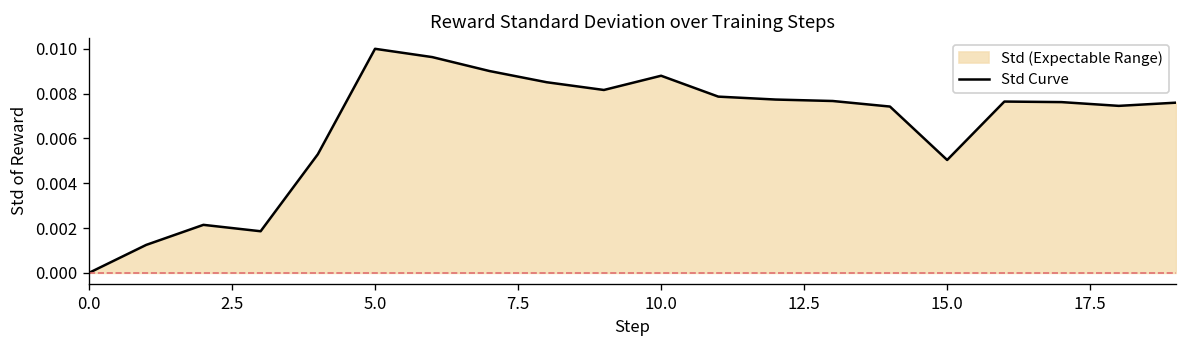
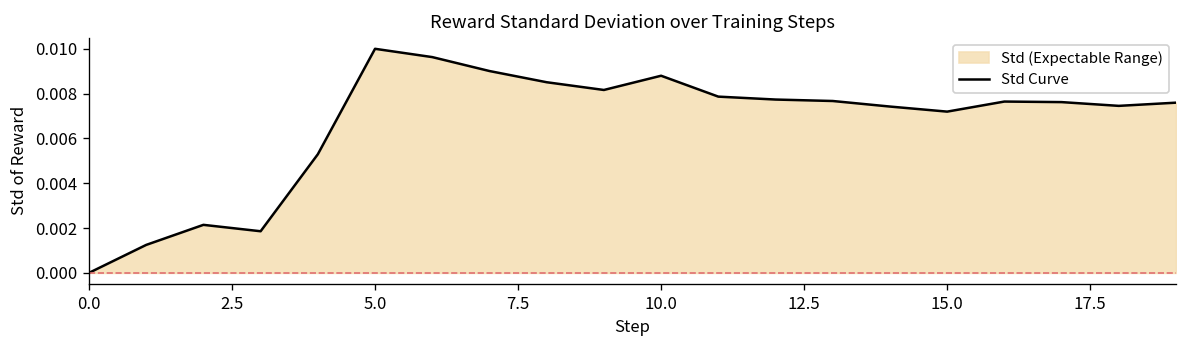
  {
    "0.0": 0.0000,
    "5.0": 0.0100,
    "10.0": 0.0088,
-   "15.0": 0.0050
+   "15.0": 0.0072
  }
